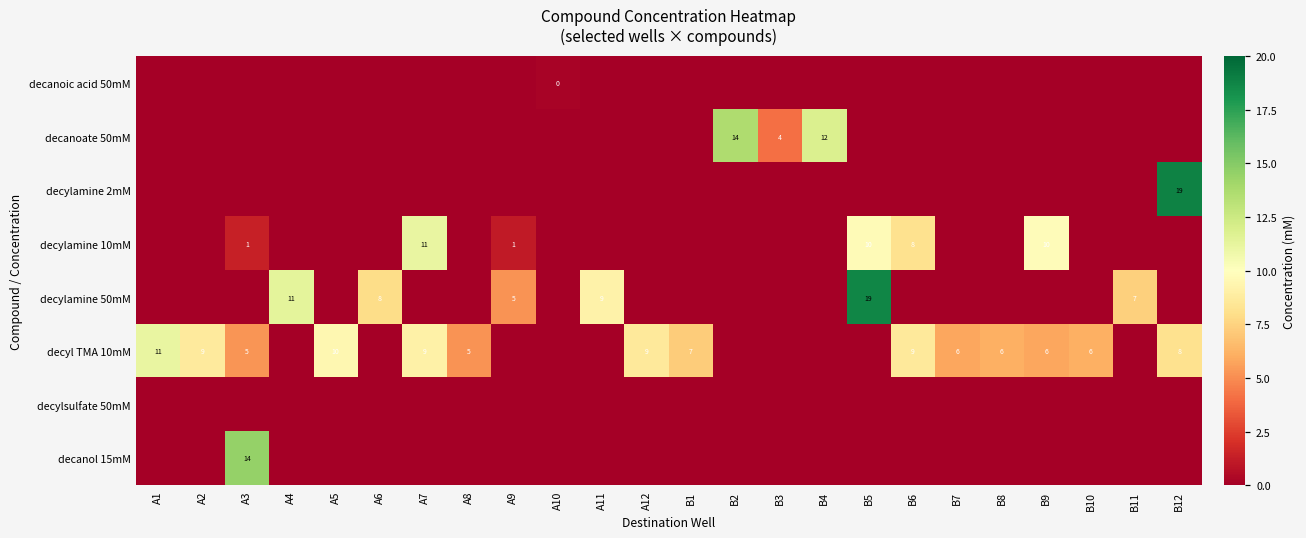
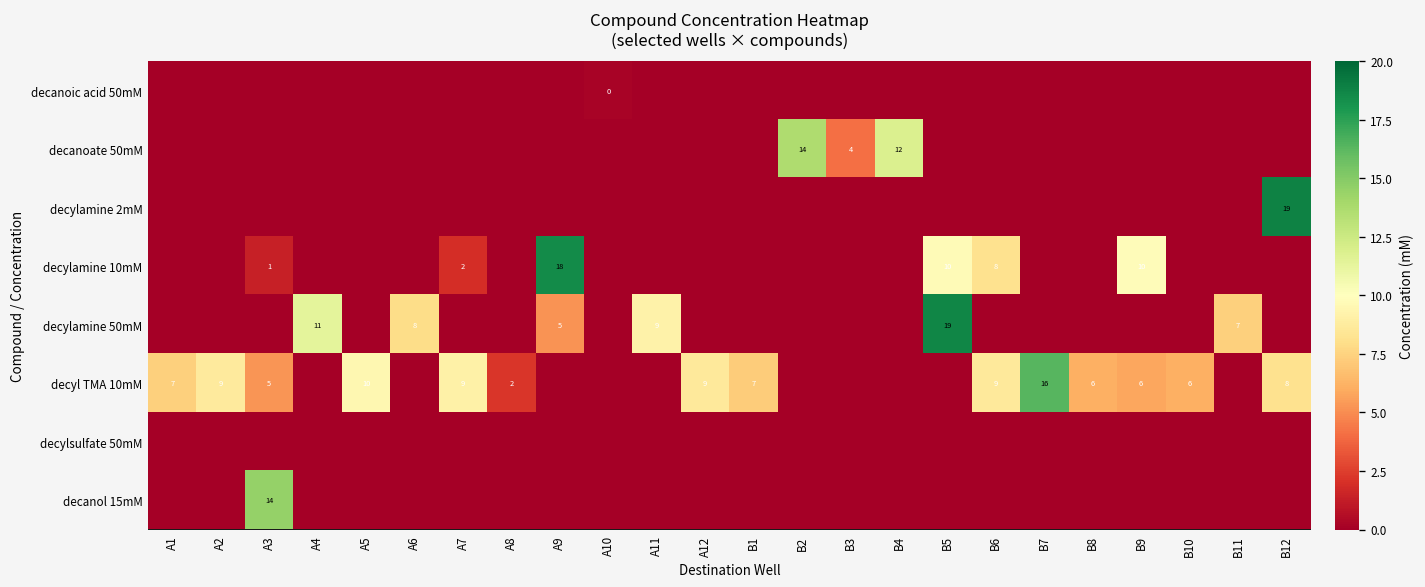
  {
    "decanoic acid 50mM": {
      "A10": 0
    },
    "decanoate 50mM": {
      "B2": 14,
      "B3": 4,
      "B4": 12
    },
    "decylamine 2mM": {
      "B12": 19
    },
    "decylamine 10mM": {
      "A3": 1,
-     "A7": 11,
-     "A9": 1,
+     "A7": 2,
+     "A9": 18,
      "B5": 10,
      "B6": 8,
      "B9": 10
    },
    "decylamine 50mM": {
      "A4": 11,
      "A6": 8,
      "A9": 5,
      "A11": 9,
      "B5": 19,
      "B11": 7
    },
    "decyl TMA 10mM": {
-     "A1": 11,
+     "A1": 7,
      "A2": 9,
      "A3": 5,
      "A5": 10,
      "A7": 9,
-     "A8": 5,
+     "A8": 2,
      "A12": 9,
      "B1": 7,
      "B6": 9,
-     "B7": 6,
+     "B7": 16,
      "B8": 6,
      "B9": 6,
      "B10": 6,
      "B12": 8
    },
    "decanol 15mM": {
      "A3": 14
    }
  }
